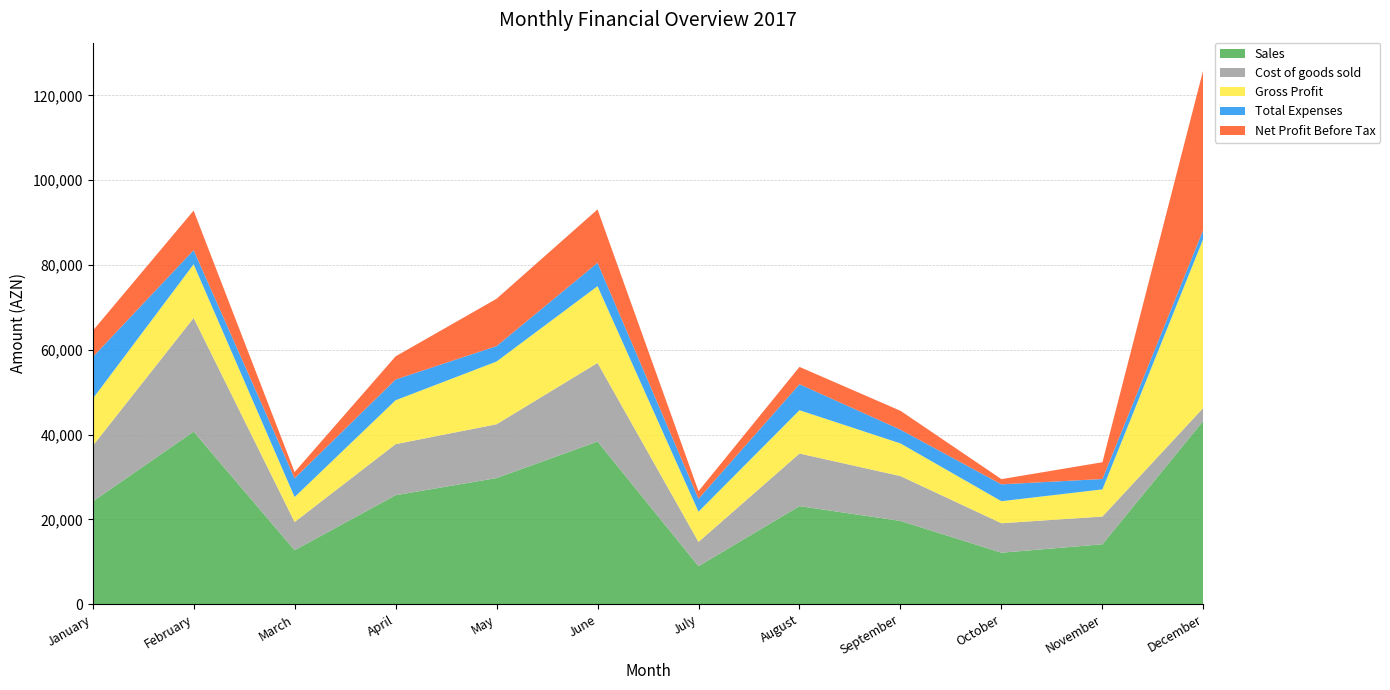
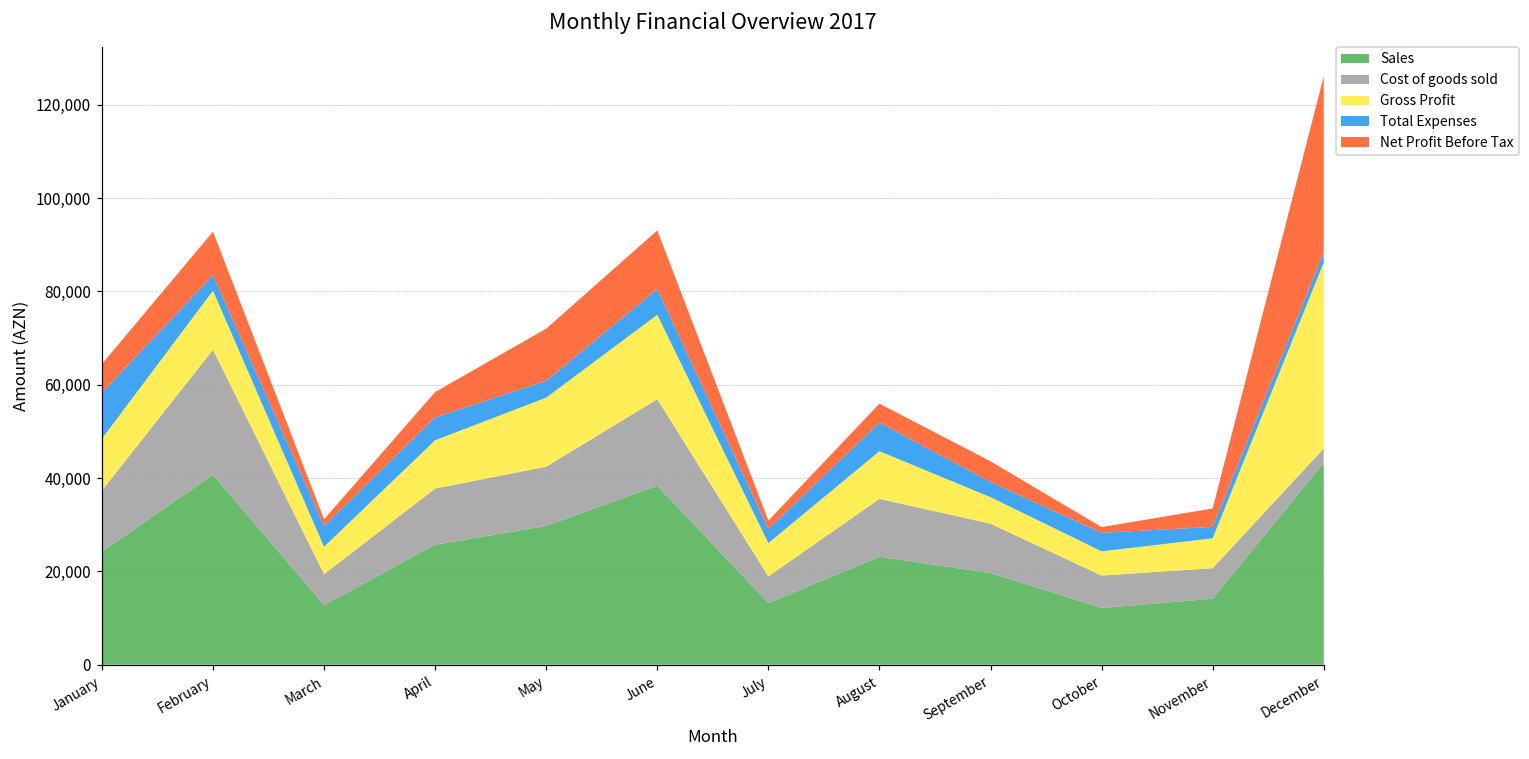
  {
    "Sales": {
      "January": "24,000",
      "February": "41,000",
      "March": "13,000",
      "April": "26,000",
      "May": "30,000",
      "June": "38,000",
-     "July": "9,000",
+     "July": "13,000",
      "August": "23,000",
      "September": "20,000",
      "October": "12,000",
      "November": "14,000",
      "December": "43,000"
    },
    "Cost of goods sold": {
      "January": "13,000",
      "February": "27,000",
      "March": "7,000",
      "April": "12,000",
      "May": "13,000",
      "June": "19,000",
      "July": "6,000",
      "August": "12,000",
      "September": "11,000",
      "October": "7,000",
      "November": "7,000",
      "December": "3,000"
    },
    "Gross Profit": {
      "January": "11,000",
      "February": "13,000",
      "March": "6,000",
      "April": "10,000",
      "May": "15,000",
      "June": "18,000",
      "July": "7,000",
      "August": "10,000",
-     "September": "8,000",
+     "September": "6,000",
      "October": "5,000",
      "November": "6,000",
      "December": "40,000"
    },
    "Total Expenses": {
      "January": "10,000",
      "February": "3,000",
      "March": "4,000",
      "April": "5,000",
      "May": "4,000",
      "June": "6,000",
      "July": "3,000",
      "August": "6,000",
      "September": "3,000",
      "October": "4,000",
      "November": "2,000",
      "December": "2,000"
    },
    "Net Profit Before Tax": {
      "January": "6,000",
      "February": "9,000",
      "March": "1,000",
      "April": "5,000",
      "May": "11,000",
      "June": "13,000",
      "July": "2,000",
      "August": "4,000",
      "September": "4,000",
      "October": "1,000",
      "November": "4,000",
      "December": "38,000"
    }
  }
